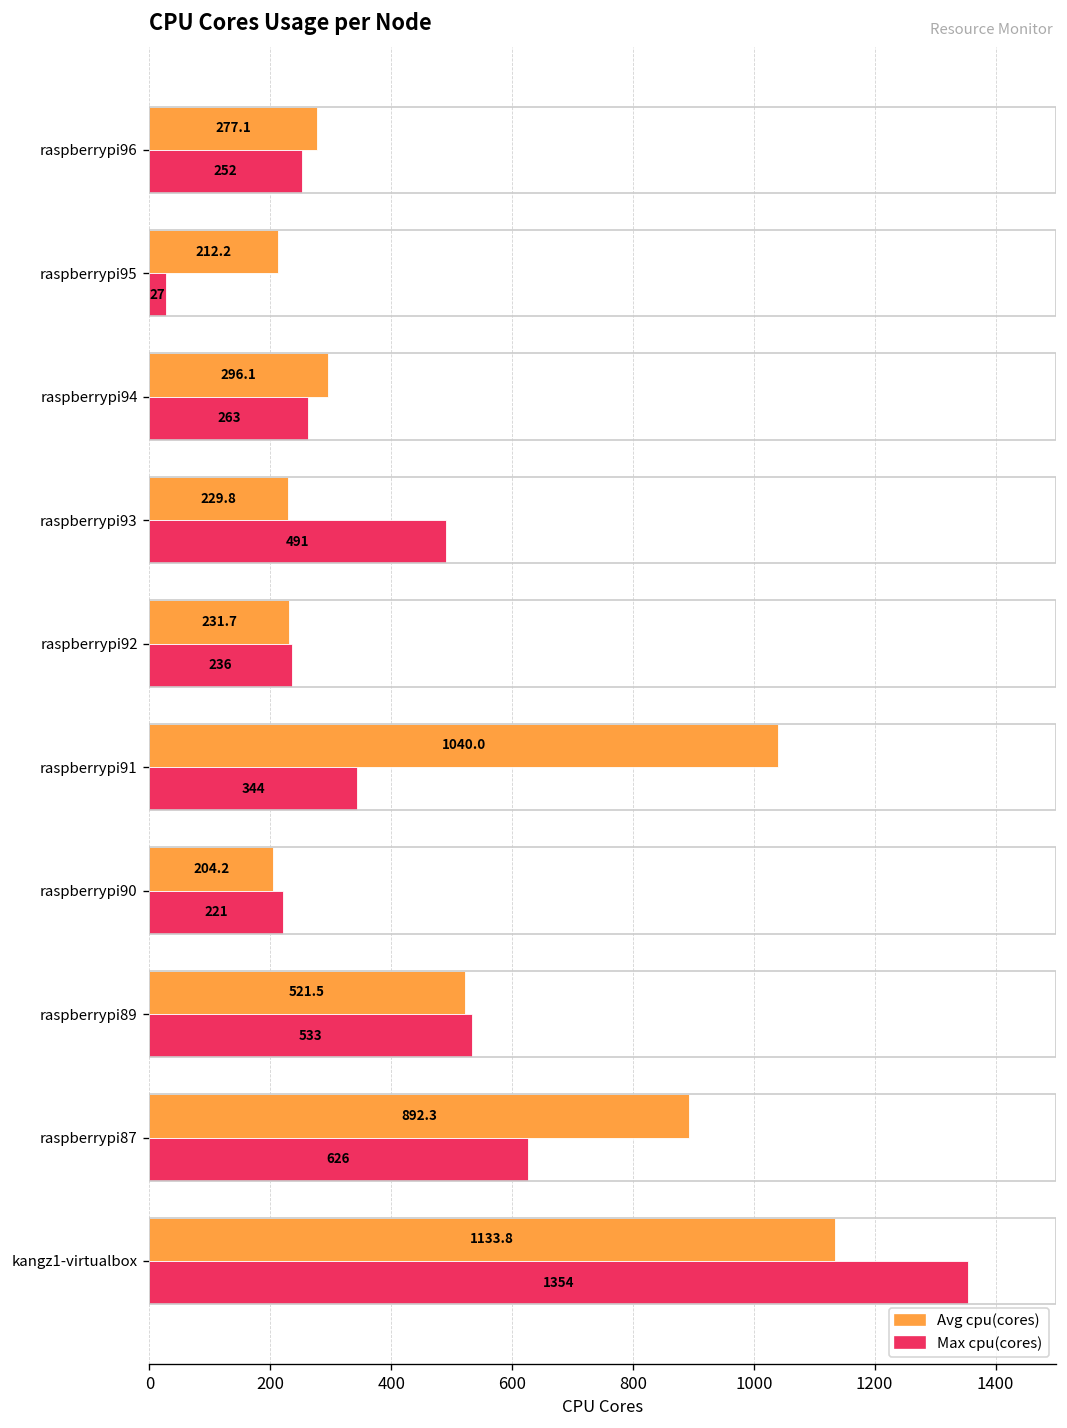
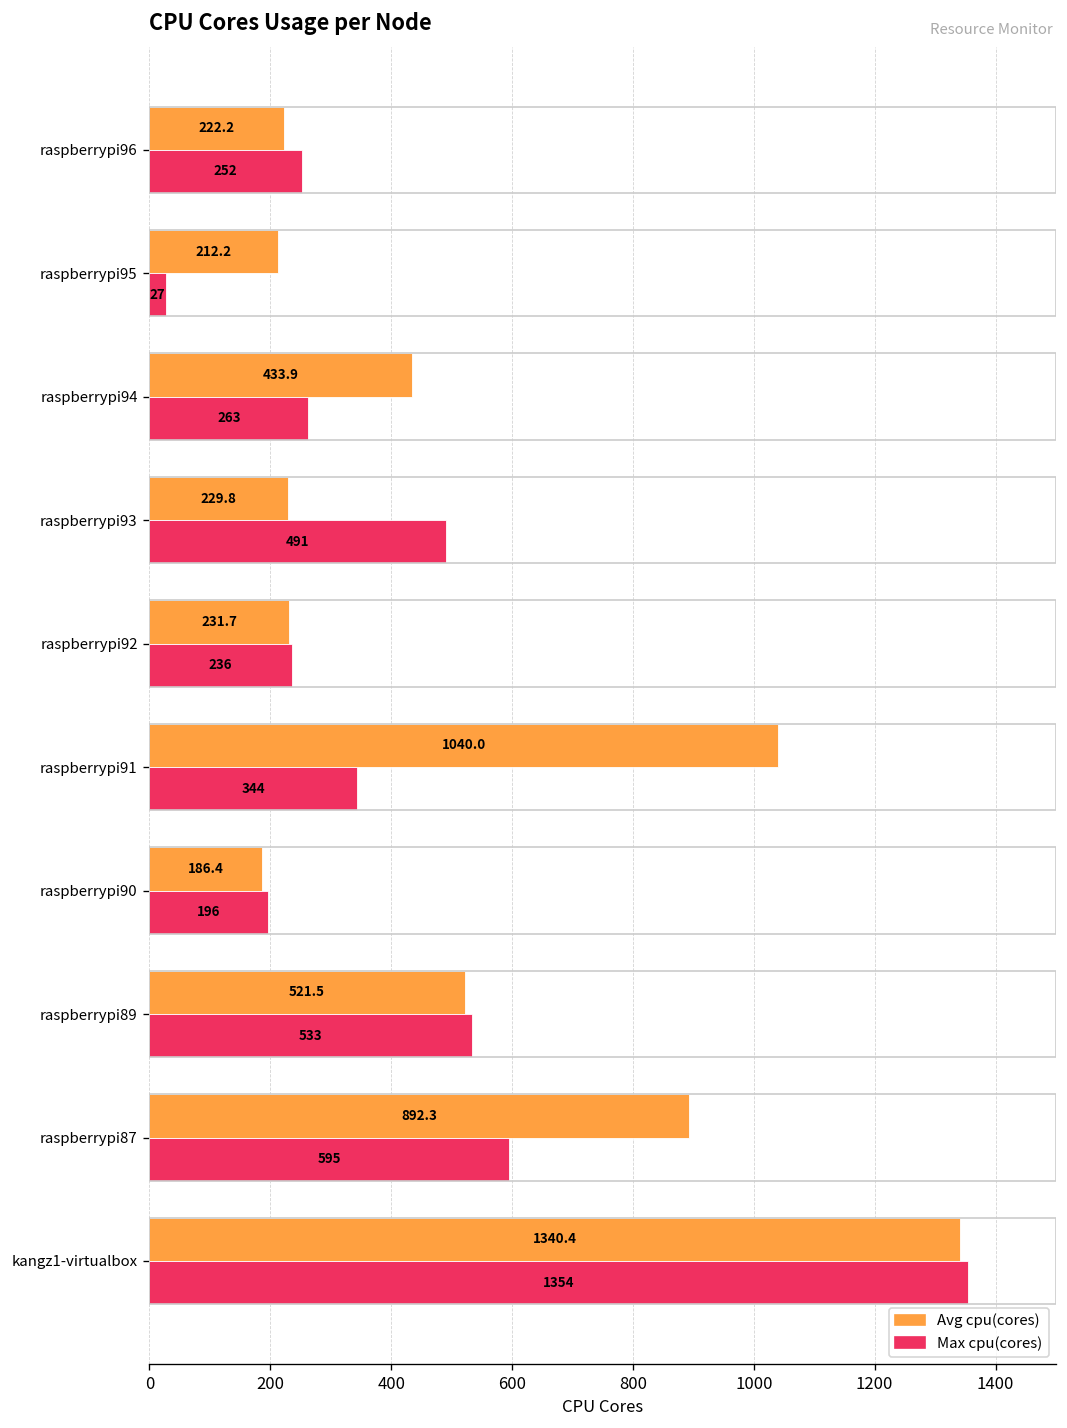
  {
    "Avg cpu(cores)": {
-     "raspberrypi96": 277.1,
+     "raspberrypi96": 222.2,
      "raspberrypi95": 212.2,
-     "raspberrypi94": 296.1,
+     "raspberrypi94": 433.9,
      "raspberrypi93": 229.8,
      "raspberrypi92": 231.7,
      "raspberrypi91": 1040.0,
-     "raspberrypi90": 204.2,
+     "raspberrypi90": 186.4,
      "raspberrypi89": 521.5,
      "raspberrypi87": 892.3,
-     "kangz1-virtualbox": 1133.8
+     "kangz1-virtualbox": 1340.4
    },
    "Max cpu(cores)": {
      "raspberrypi96": 252,
      "raspberrypi95": 27,
      "raspberrypi94": 263,
      "raspberrypi93": 491,
      "raspberrypi92": 236,
      "raspberrypi91": 344,
-     "raspberrypi90": 221,
+     "raspberrypi90": 196,
      "raspberrypi89": 533,
-     "raspberrypi87": 626,
+     "raspberrypi87": 595,
      "kangz1-virtualbox": 1354
    }
  }
